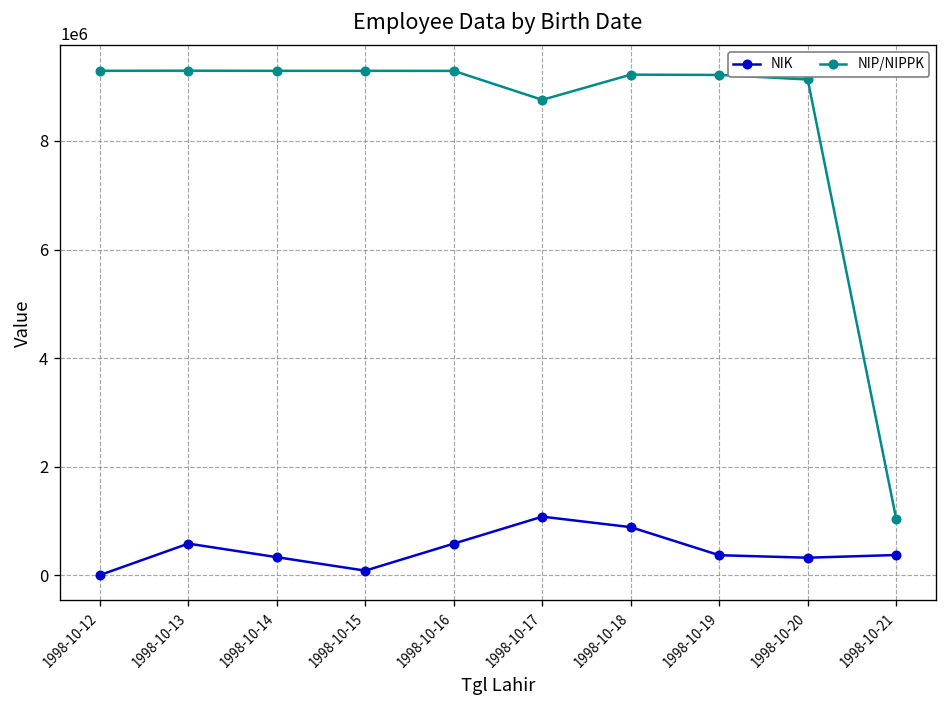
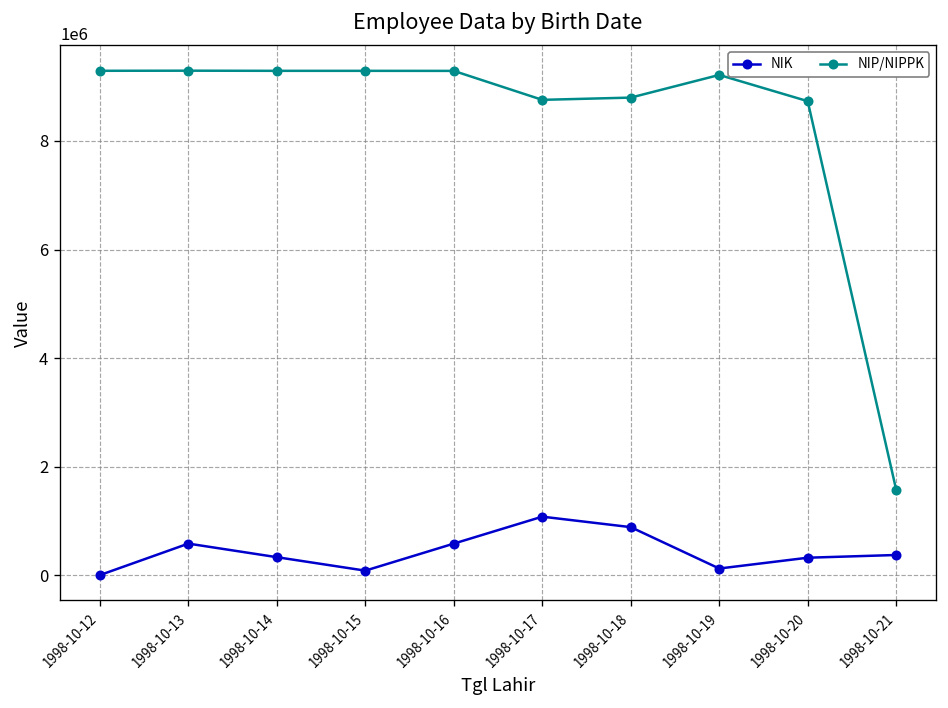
  {
    "NIK": {
      "1998-10-12": 0,
      "1998-10-13": 600000,
      "1998-10-14": 300000,
      "1998-10-15": 100000,
      "1998-10-16": 600000,
      "1998-10-17": 1100000,
      "1998-10-18": 900000,
-     "1998-10-19": 400000,
+     "1998-10-19": 100000,
      "1998-10-20": 300000,
      "1998-10-21": 400000
    },
    "NIP/NIPPK": {
      "1998-10-12": 9300000,
      "1998-10-13": 9300000,
      "1998-10-14": 9300000,
      "1998-10-15": 9300000,
      "1998-10-16": 9300000,
      "1998-10-17": 8800000,
-     "1998-10-18": 9200000,
+     "1998-10-18": 8800000,
      "1998-10-19": 9200000,
-     "1998-10-20": 9100000,
-     "1998-10-21": 1000000
+     "1998-10-20": 8700000,
+     "1998-10-21": 1600000
    }
  }
